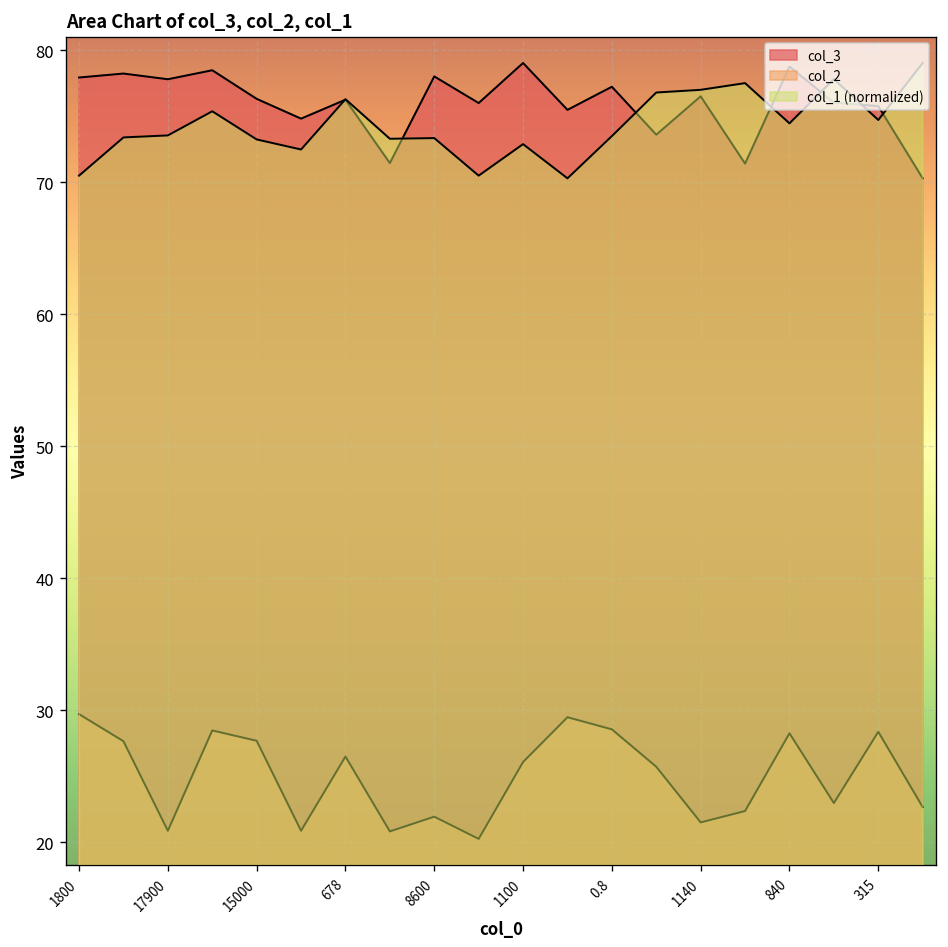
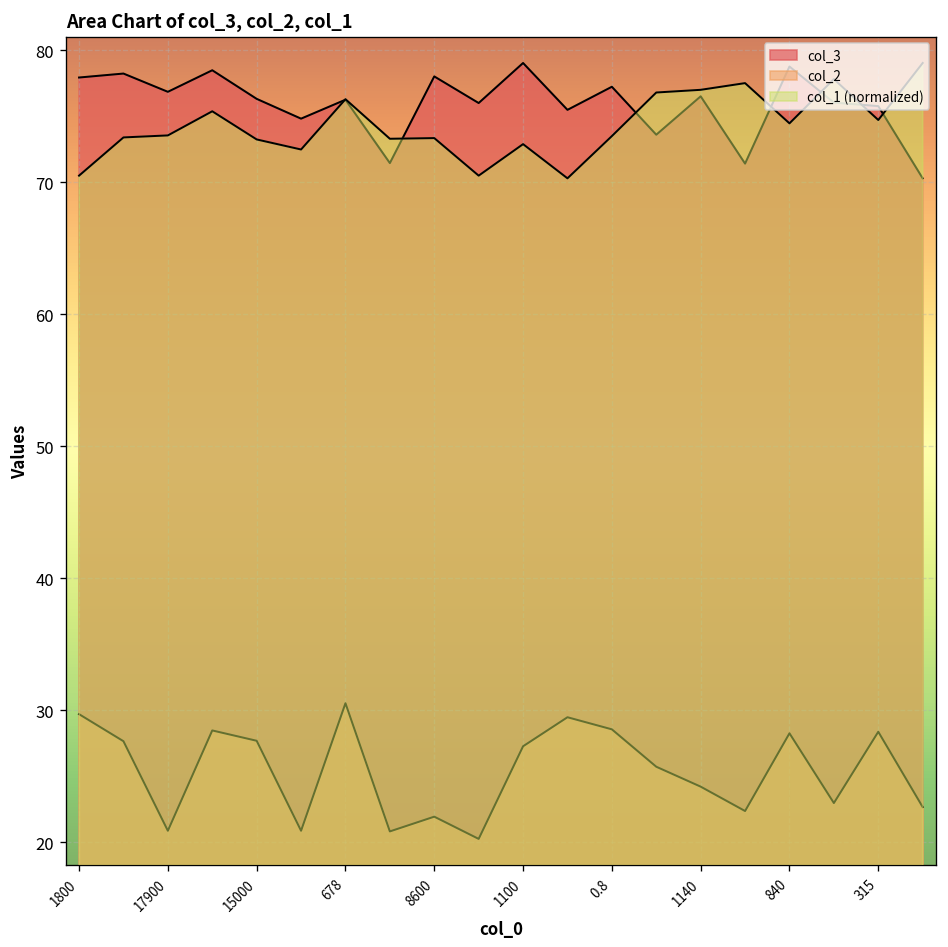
  {
    "col_3": {
      "1800": 78.0,
-     "17900": 77.8,
+     "17900": 76.9,
      "15000": 76.3,
      "8600": 78.0,
      "1100": 79.1,
      "0.8": 77.3,
      "1140": 76.5,
      "315": 75.8
    },
    "col_2": {
      "1800": 29.7,
      "17900": 20.9,
      "15000": 27.7,
-     "678": 26.5,
+     "678": 30.5,
      "8600": 22.0,
-     "1100": 26.1,
+     "1100": 27.3,
      "0.8": 28.6,
-     "1140": 21.5,
+     "1140": 24.2,
      "840": 28.3,
      "315": 28.4
    },
    "col_1 (normalized)": {
      "1800": 70.5,
      "17900": 73.6,
      "15000": 73.3,
      "8600": 73.4,
      "1100": 72.9,
      "0.8": 73.5,
      "1140": 77.0,
      "840": 74.5,
      "315": 74.7
    }
  }
